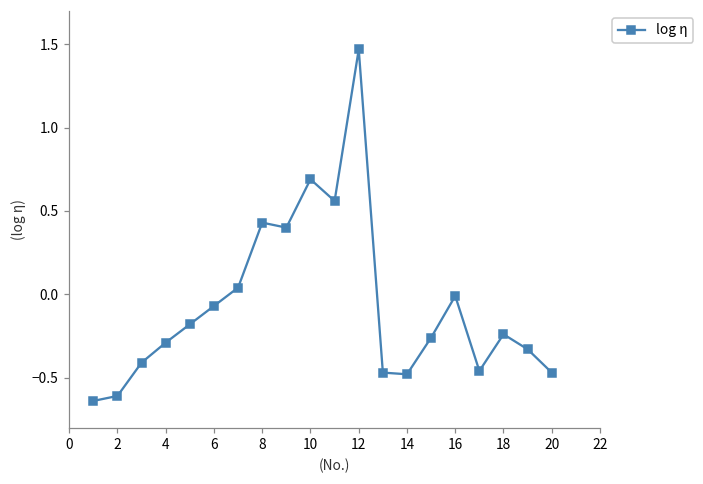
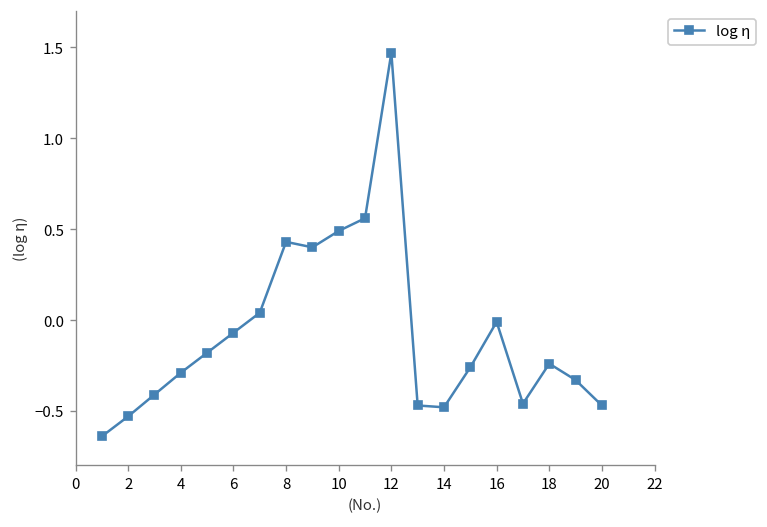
  {
-   "2": -0.61,
+   "2": -0.53,
    "4": -0.29,
    "6": -0.07,
    "8": 0.43,
-   "10": 0.69,
+   "10": 0.49,
    "12": 1.47,
    "14": -0.48,
    "16": -0.01,
    "18": -0.24,
    "20": -0.47
  }
